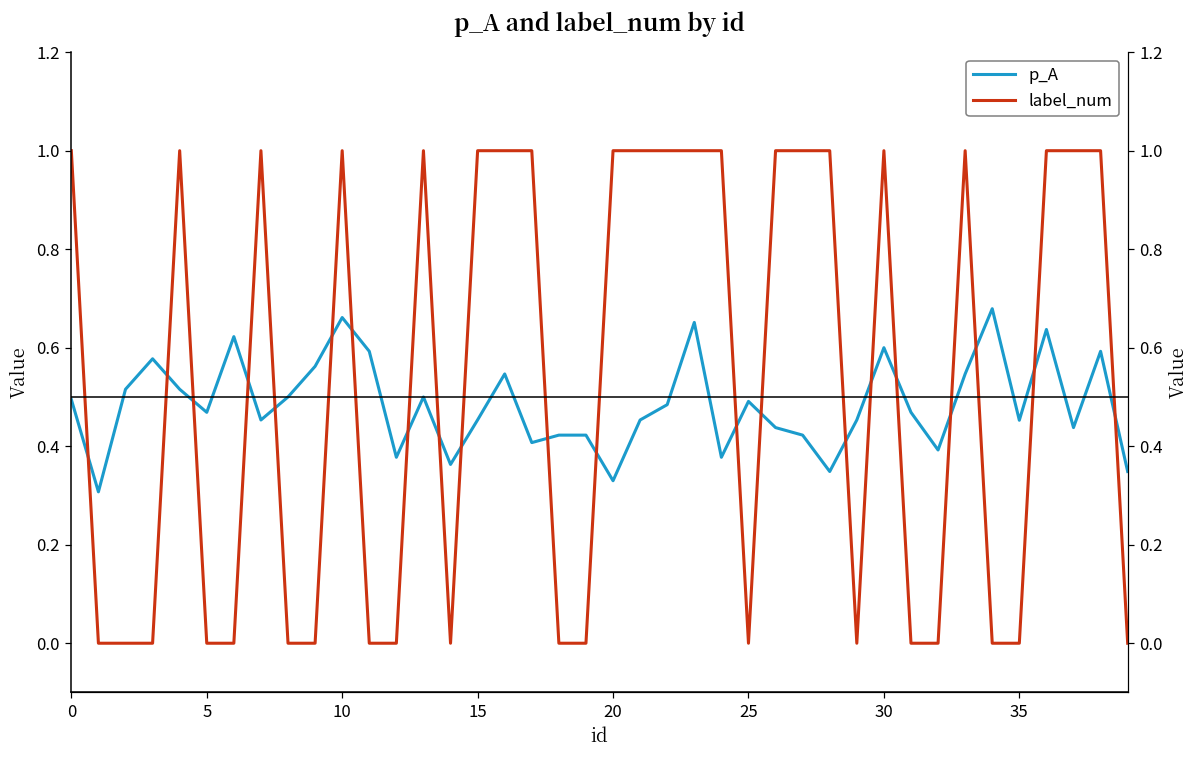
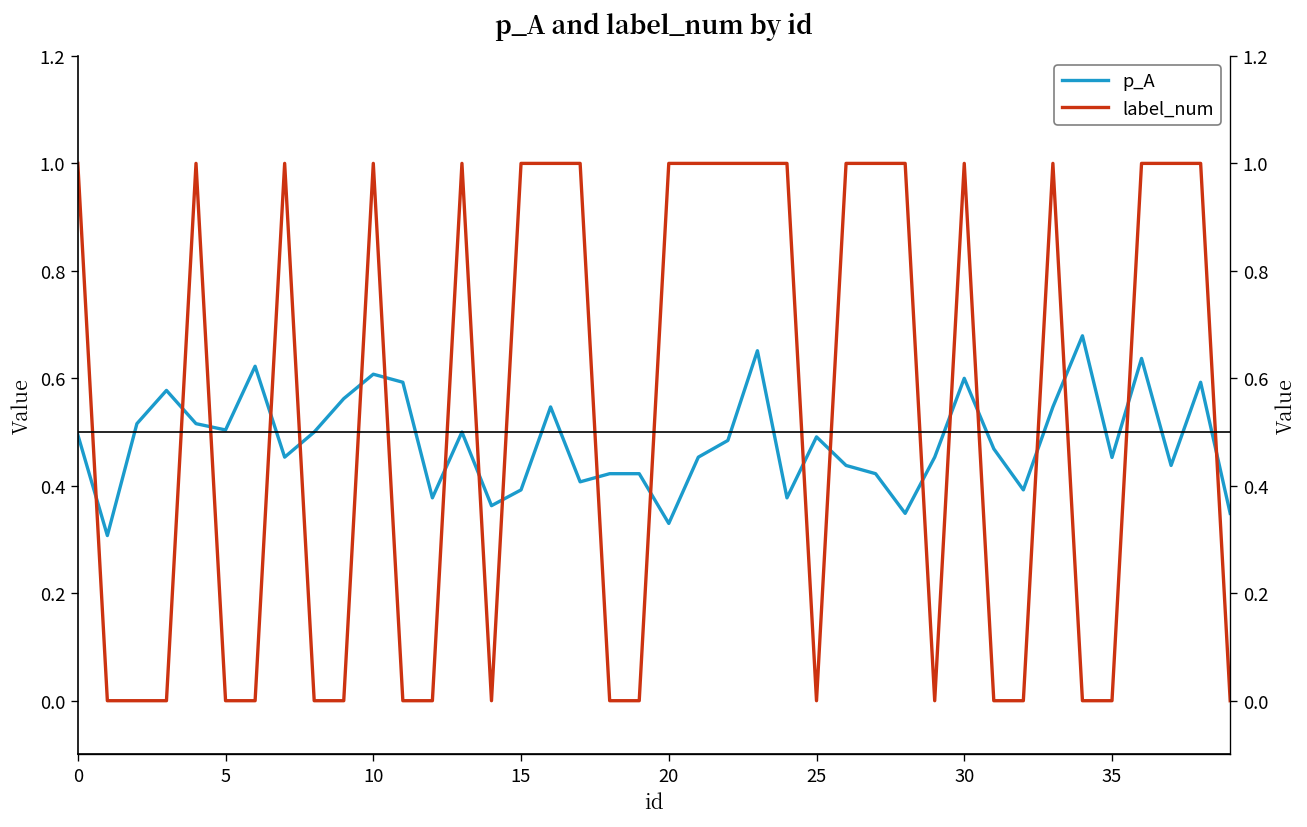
  {
    "p_A": {
      "0": 0.49,
-     "5": 0.47,
-     "10": 0.66,
-     "15": 0.45,
+     "5": 0.50,
+     "10": 0.61,
+     "15": 0.39,
      "20": 0.33,
      "25": 0.49,
      "30": 0.60,
      "35": 0.45
    },
    "label_num": {
      "0": 1.00,
      "5": 0.00,
      "10": 1.00,
      "15": 1.00,
      "20": 1.00,
      "25": 0.00,
      "30": 1.00,
      "35": 0.00
    }
  }
